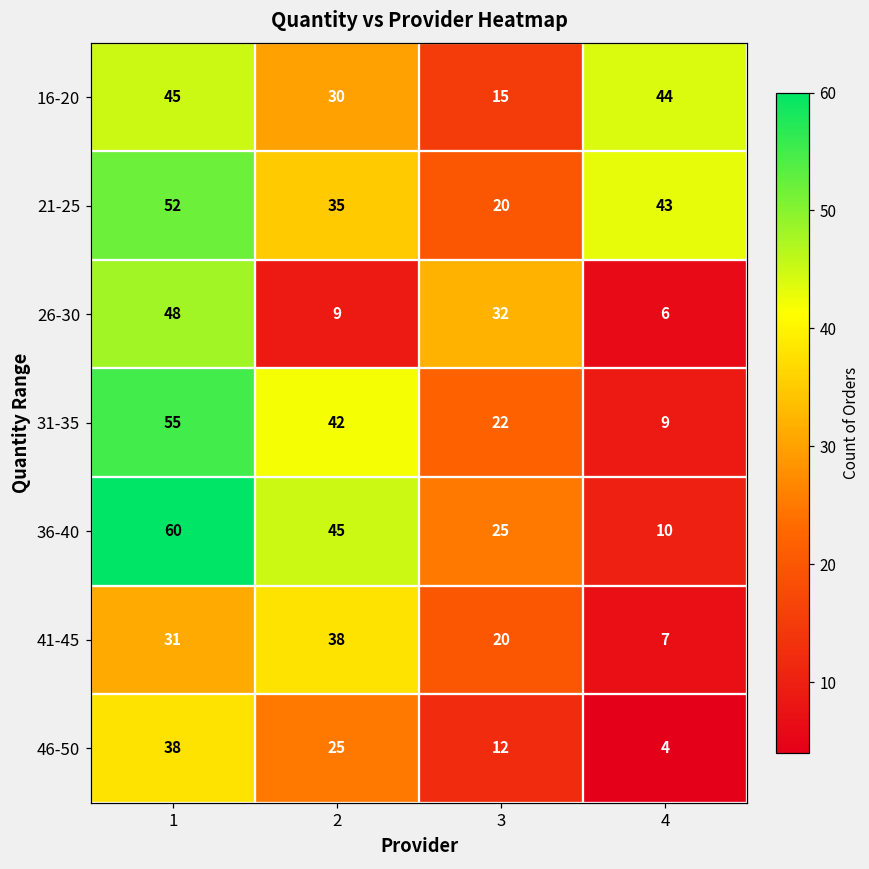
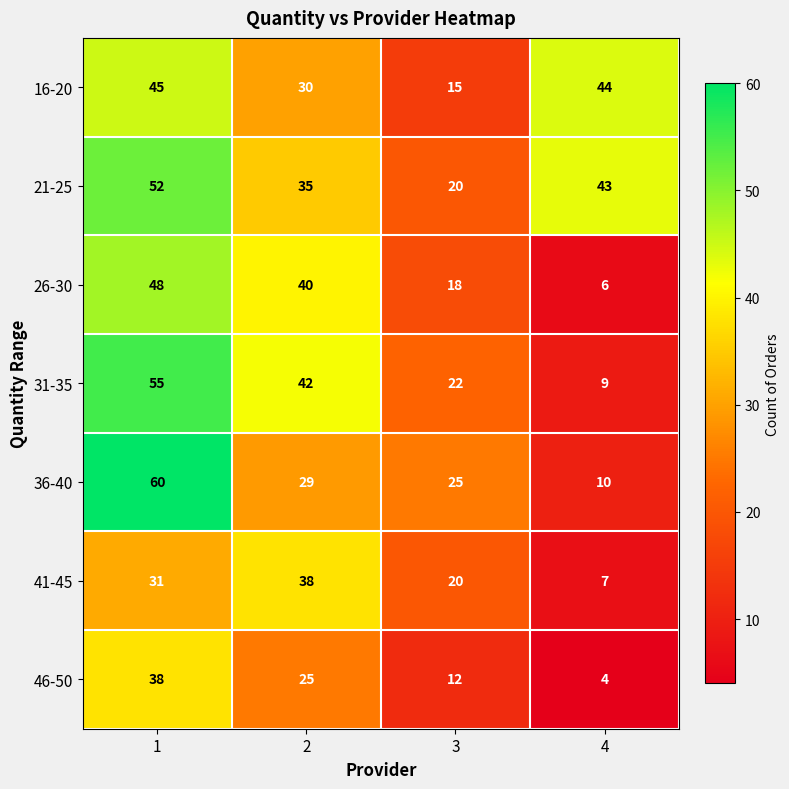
  {
    "16-20": {
      "1": 45,
      "2": 30,
      "3": 15,
      "4": 44
    },
    "21-25": {
      "1": 52,
      "2": 35,
      "3": 20,
      "4": 43
    },
    "26-30": {
      "1": 48,
-     "2": 9,
-     "3": 32,
+     "2": 40,
+     "3": 18,
      "4": 6
    },
    "31-35": {
      "1": 55,
      "2": 42,
      "3": 22,
      "4": 9
    },
    "36-40": {
      "1": 60,
-     "2": 45,
+     "2": 29,
      "3": 25,
      "4": 10
    },
    "41-45": {
      "1": 31,
      "2": 38,
      "3": 20,
      "4": 7
    },
    "46-50": {
      "1": 38,
      "2": 25,
      "3": 12,
      "4": 4
    }
  }
